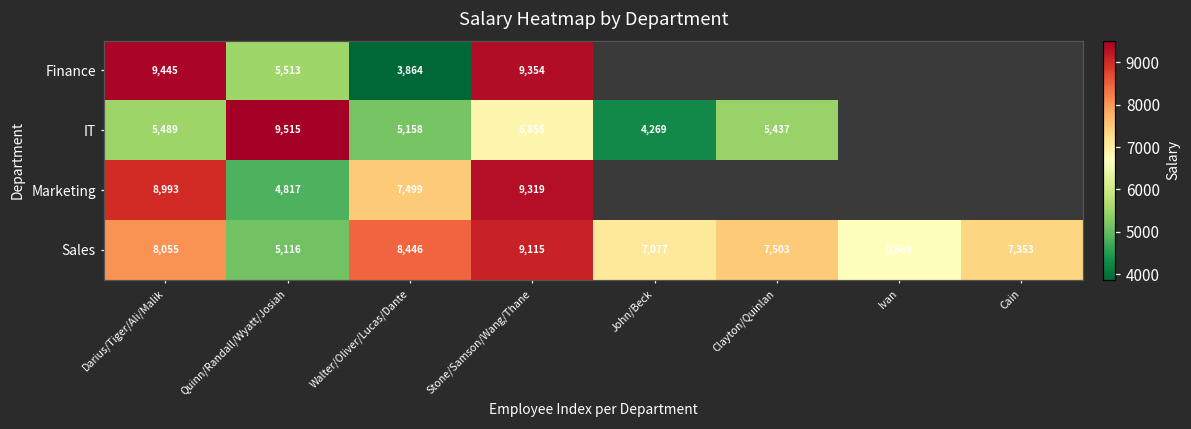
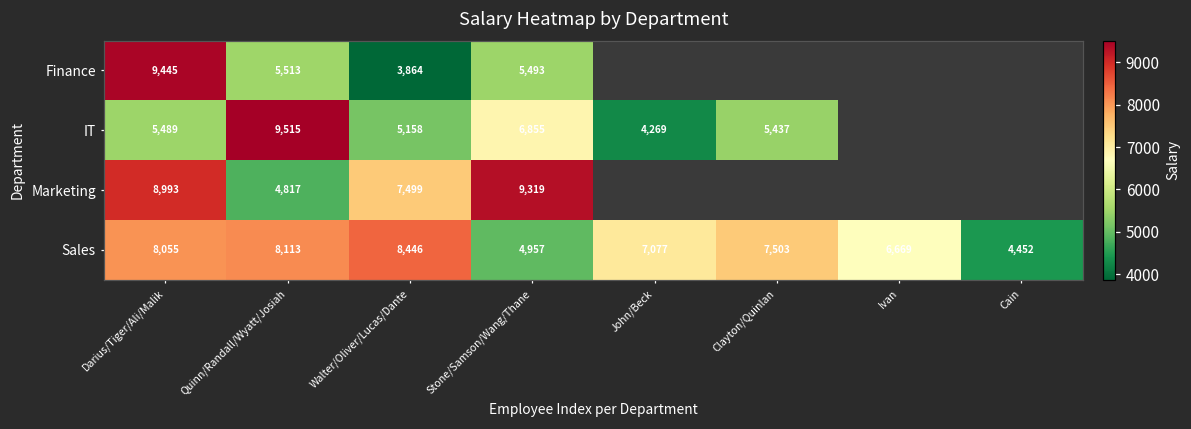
  {
    "Finance": {
      "Darius/Tiger/Ali/Malik": "9,445",
      "Quinn/Randall/Wyatt/Josiah": "5,513",
      "Walter/Oliver/Lucas/Dante": "3,864",
-     "Stone/Samson/Wang/Thane": "9,354"
+     "Stone/Samson/Wang/Thane": "5,493"
    },
    "IT": {
      "Darius/Tiger/Ali/Malik": "5,489",
      "Quinn/Randall/Wyatt/Josiah": "9,515",
      "Walter/Oliver/Lucas/Dante": "5,158",
      "Stone/Samson/Wang/Thane": "6,855",
      "John/Beck": "4,269",
      "Clayton/Quinlan": "5,437"
    },
    "Marketing": {
      "Darius/Tiger/Ali/Malik": "8,993",
      "Quinn/Randall/Wyatt/Josiah": "4,817",
      "Walter/Oliver/Lucas/Dante": "7,499",
      "Stone/Samson/Wang/Thane": "9,319"
    },
    "Sales": {
      "Darius/Tiger/Ali/Malik": "8,055",
-     "Quinn/Randall/Wyatt/Josiah": "5,116",
+     "Quinn/Randall/Wyatt/Josiah": "8,113",
      "Walter/Oliver/Lucas/Dante": "8,446",
-     "Stone/Samson/Wang/Thane": "9,115",
+     "Stone/Samson/Wang/Thane": "4,957",
      "John/Beck": "7,077",
      "Clayton/Quinlan": "7,503",
      "Ivan": "6,669",
-     "Cain": "7,353"
+     "Cain": "4,452"
    }
  }
